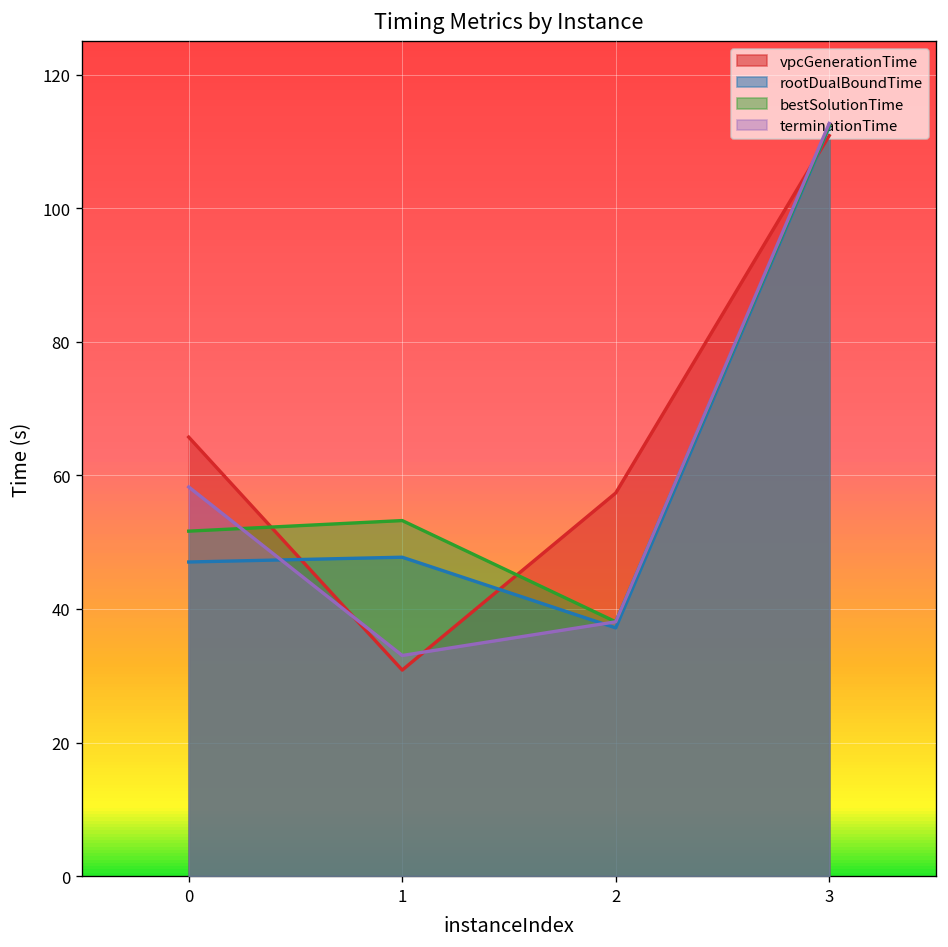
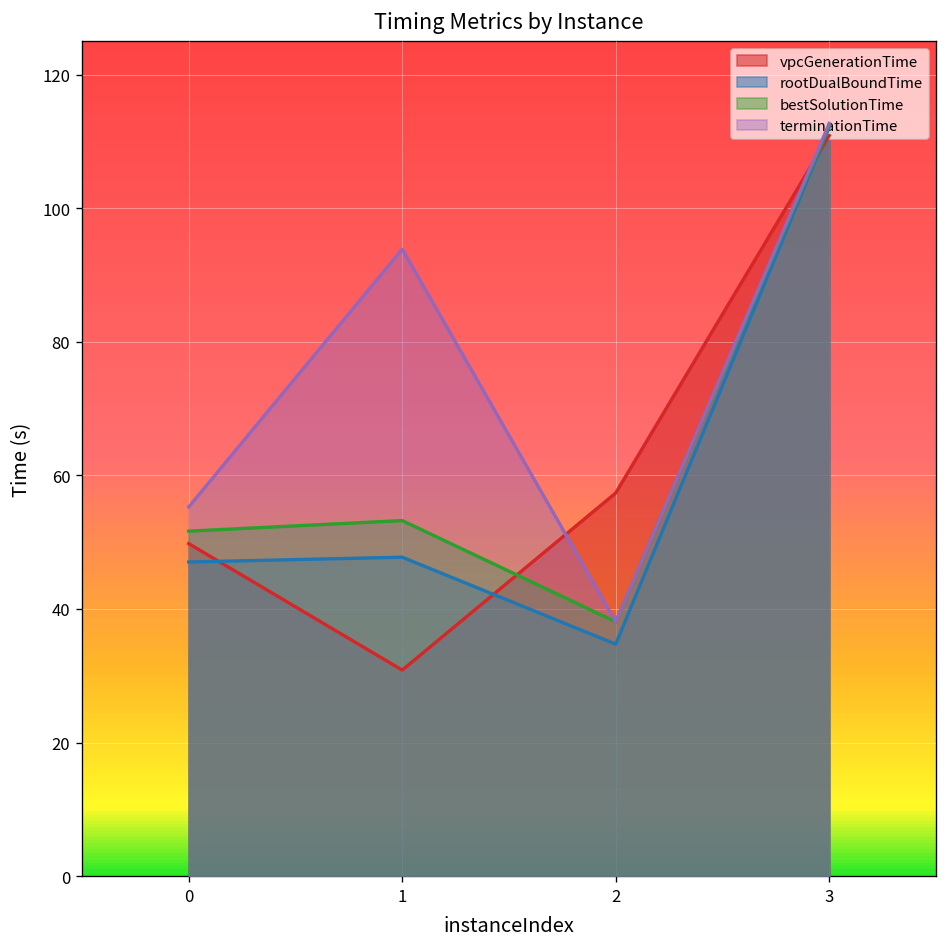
  {
    "vpcGenerationTime": {
-     "0": 66,
+     "0": 50,
      "1": 31,
      "2": 57
    },
    "rootDualBoundTime": {
      "0": 47,
      "1": 48,
-     "2": 37
+     "2": 35
    },
    "bestSolutionTime": {
      "0": 52,
      "1": 53
    },
    "terminationTime": {
-     "0": 58,
-     "1": 33
+     "0": 55,
+     "1": 94
    }
  }
